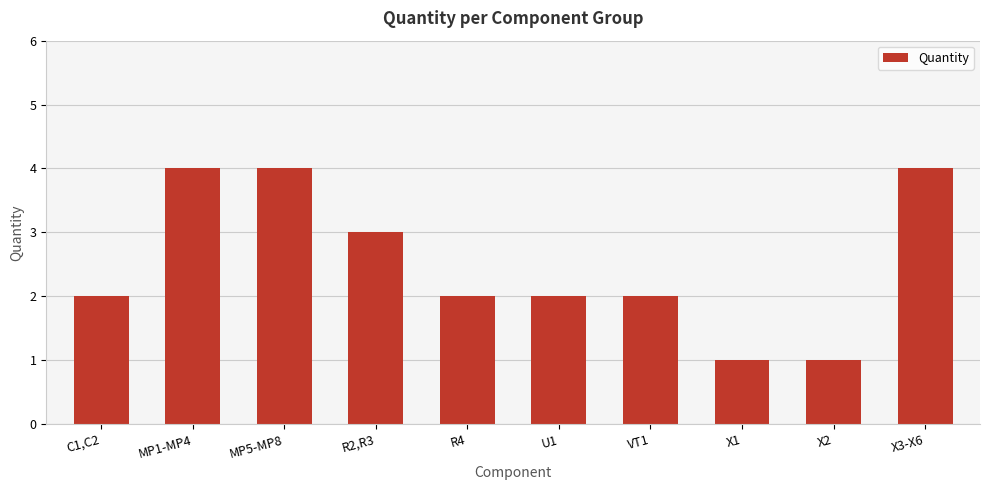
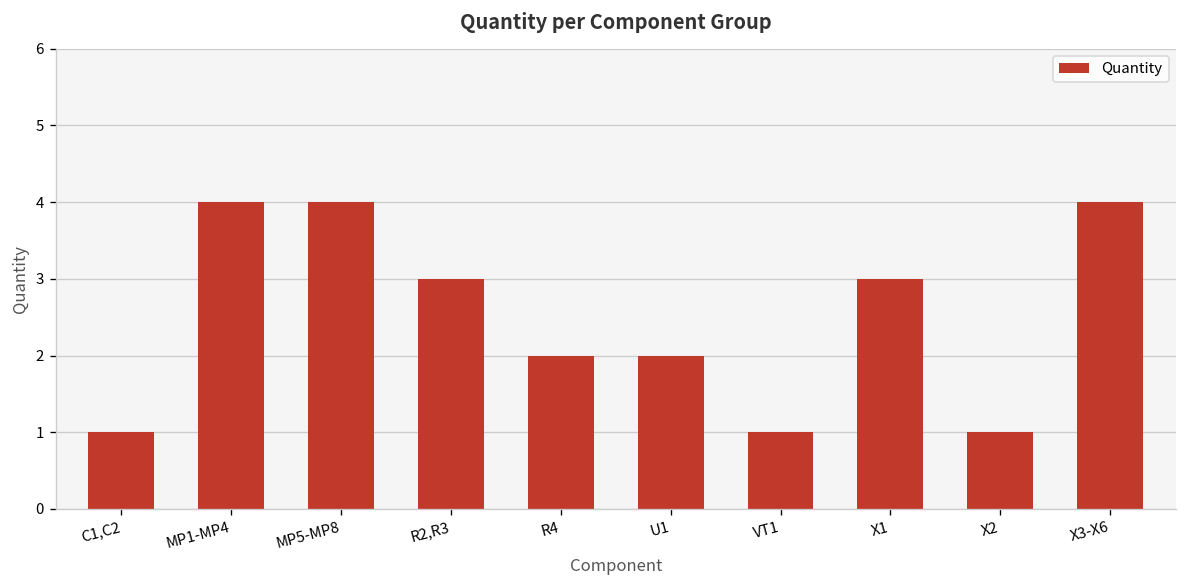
  {
-   "C1,C2": 2,
+   "C1,C2": 1,
    "MP1-MP4": 4,
    "MP5-MP8": 4,
    "R2,R3": 3,
    "R4": 2,
    "U1": 2,
-   "VT1": 2,
-   "X1": 1,
+   "VT1": 1,
+   "X1": 3,
    "X2": 1,
    "X3-X6": 4
  }
